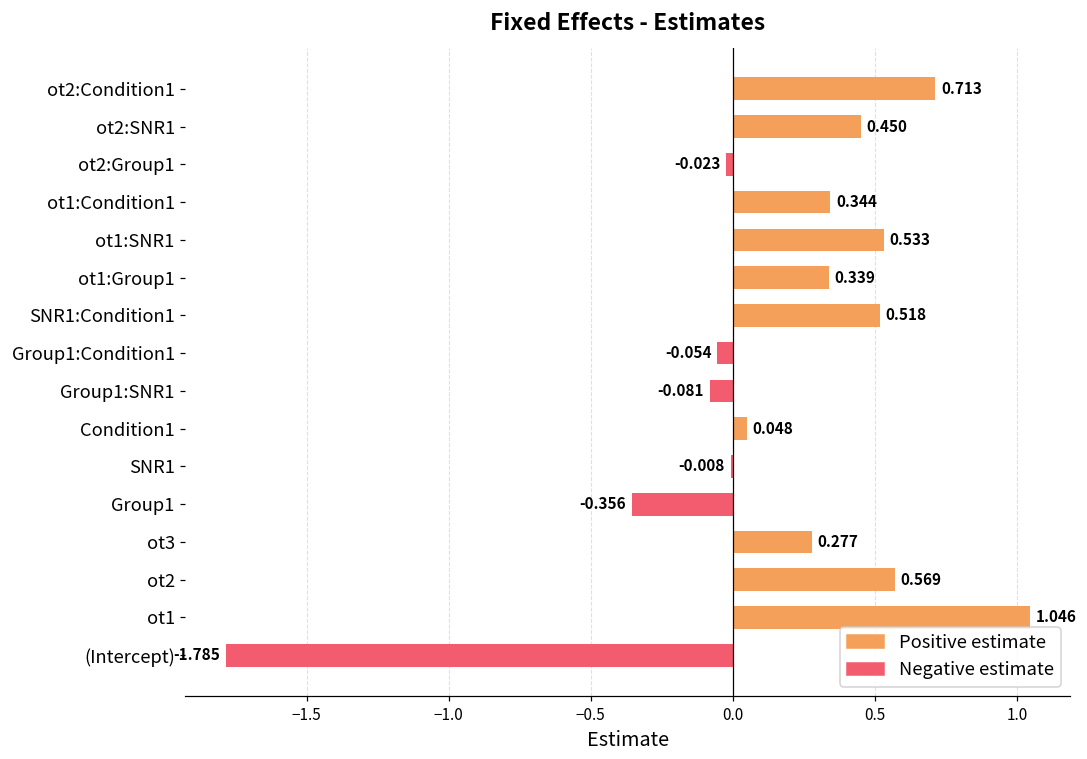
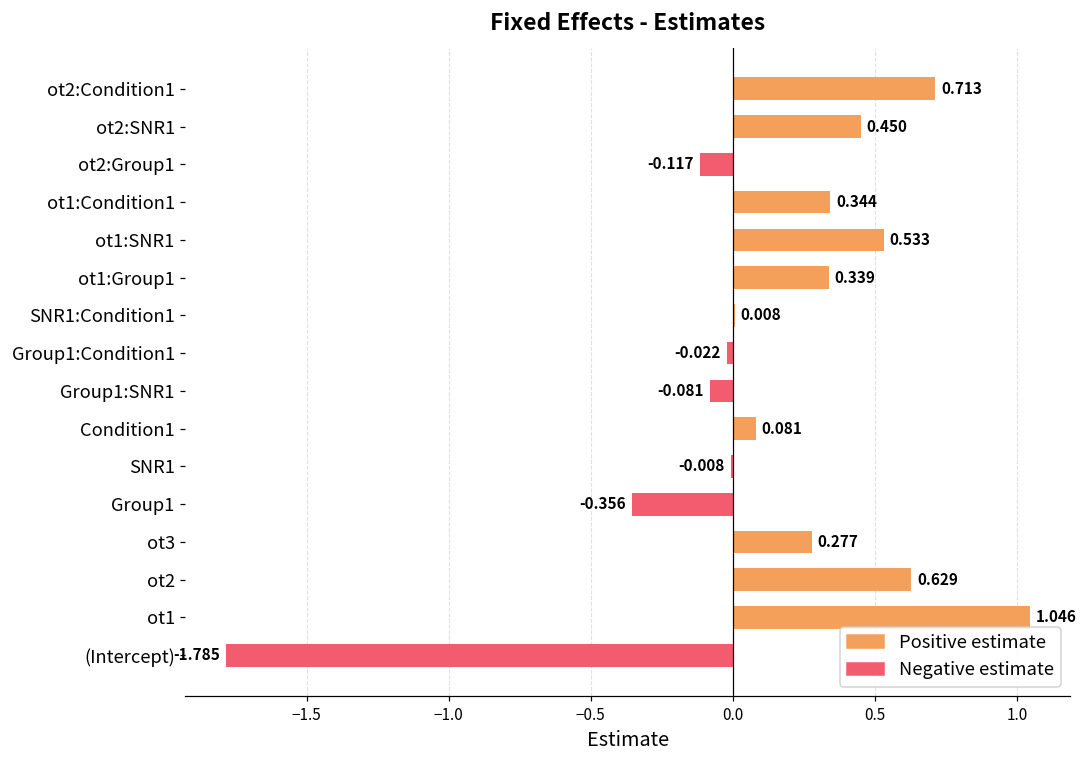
  {
    "Positive estimate": {
      "ot2:Condition1": 0.713,
      "ot2:SNR1": 0.450,
      "ot1:Condition1": 0.344,
      "ot1:SNR1": 0.533,
      "ot1:Group1": 0.339,
-     "SNR1:Condition1": 0.518,
-     "Condition1": 0.048,
+     "SNR1:Condition1": 0.008,
+     "Condition1": 0.081,
      "ot3": 0.277,
-     "ot2": 0.569,
+     "ot2": 0.629,
      "ot1": 1.046
    },
    "Negative estimate": {
-     "ot2:Group1": -0.023,
-     "Group1:Condition1": -0.054,
+     "ot2:Group1": -0.117,
+     "Group1:Condition1": -0.022,
      "Group1:SNR1": -0.081,
      "SNR1": -0.008,
      "Group1": -0.356,
      "(Intercept)": -1.785
    }
  }
